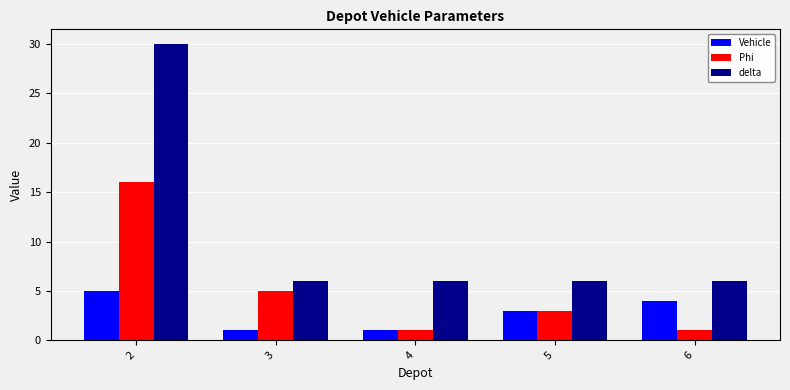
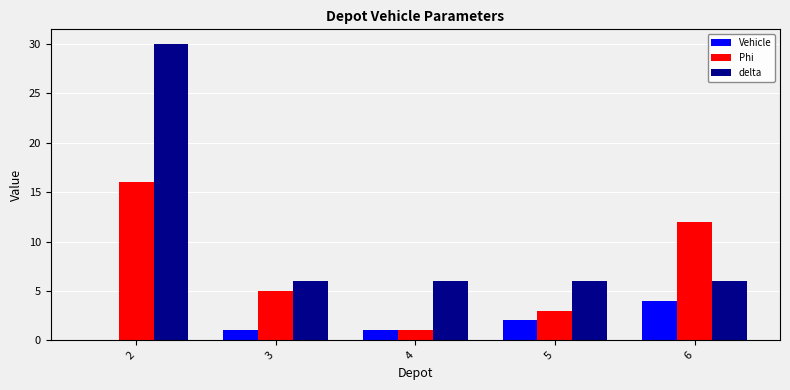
  {
    "Vehicle": {
-     "2": 5,
+     "2": 0,
      "3": 1,
      "4": 1,
-     "5": 3,
+     "5": 2,
      "6": 4
    },
    "Phi": {
      "2": 16,
      "3": 5,
      "4": 1,
      "5": 3,
-     "6": 1
+     "6": 12
    },
    "delta": {
      "2": 30,
      "3": 6,
      "4": 6,
      "5": 6,
      "6": 6
    }
  }
